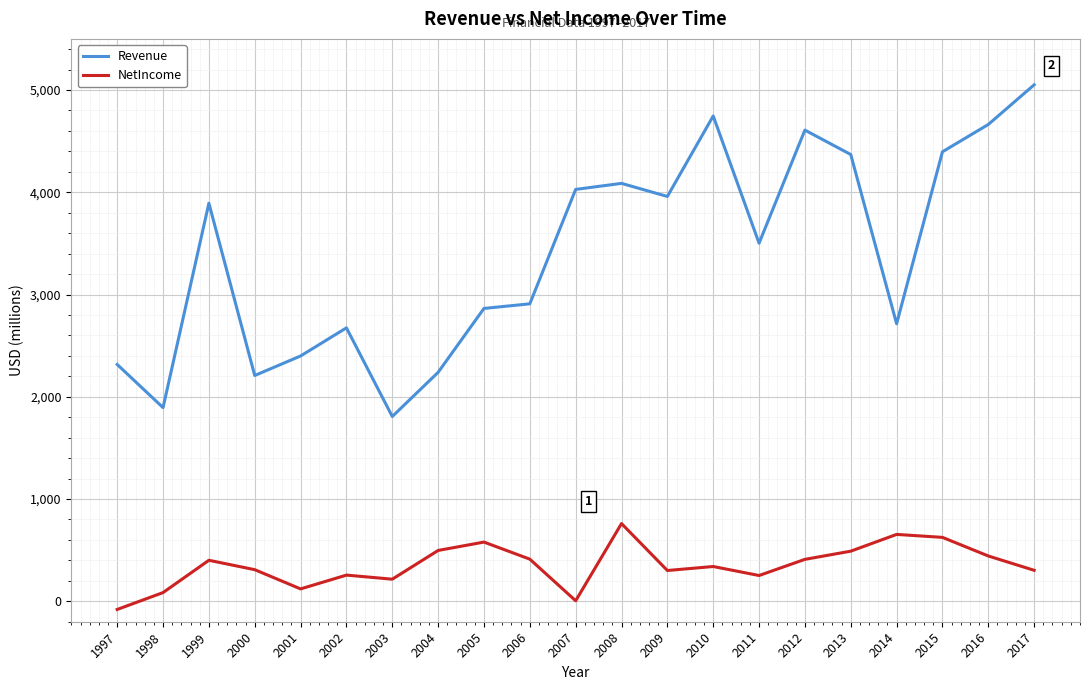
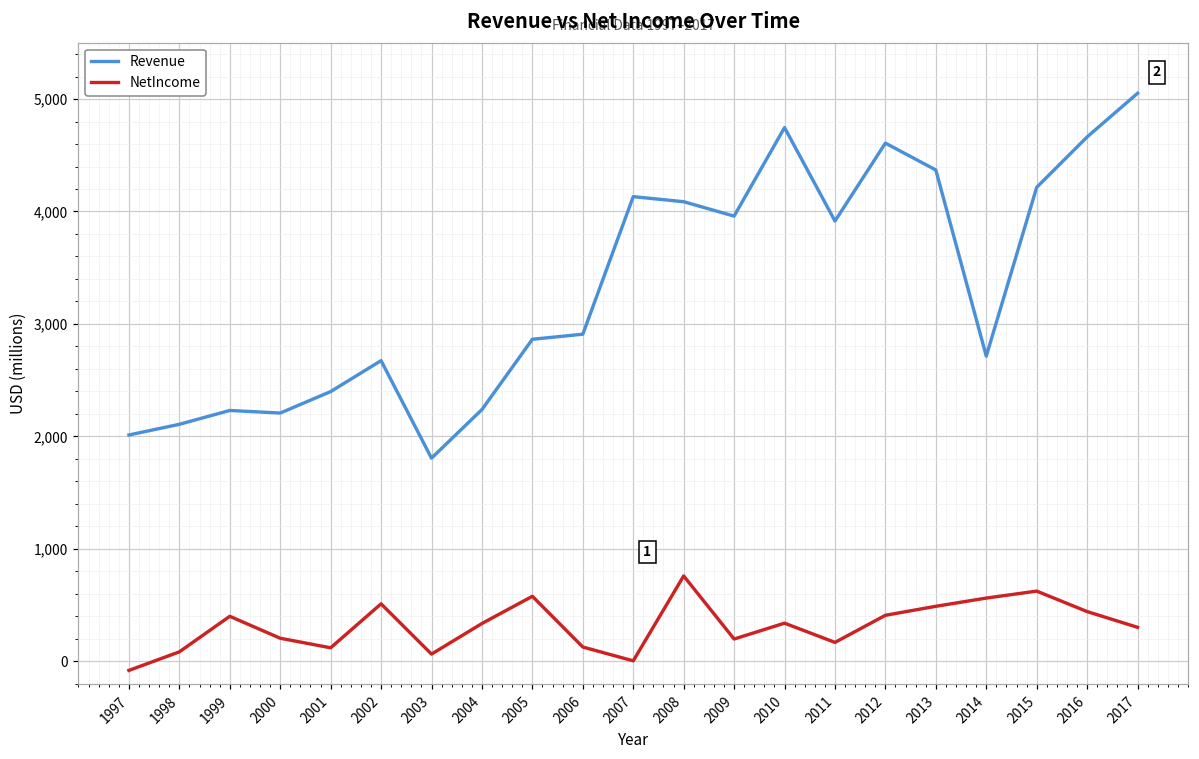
  {
    "Revenue": {
-     "1997": "2,320",
-     "1998": "1,890",
-     "1999": "3,890",
+     "1997": "2,010",
+     "1998": "2,110",
+     "1999": "2,230",
      "2000": "2,210",
      "2001": "2,400",
      "2002": "2,670",
      "2003": "1,810",
      "2004": "2,240",
      "2005": "2,860",
      "2006": "2,910",
-     "2007": "4,030",
+     "2007": "4,130",
      "2008": "4,090",
      "2009": "3,960",
      "2010": "4,750",
-     "2011": "3,500",
+     "2011": "3,920",
      "2012": "4,610",
      "2013": "4,370",
      "2014": "2,710",
-     "2015": "4,400",
+     "2015": "4,220",
      "2016": "4,660"
    },
    "NetIncome": {
      "1997": "-80",
      "1998": "90",
      "1999": "400",
-     "2000": "310",
+     "2000": "210",
      "2001": "120",
-     "2002": "260",
-     "2003": "220",
-     "2004": "500",
+     "2002": "510",
+     "2003": "70",
+     "2004": "340",
      "2005": "580",
-     "2006": "410",
+     "2006": "130",
      "2007": "10",
      "2008": "760",
-     "2009": "300",
+     "2009": "200",
      "2010": "340",
-     "2011": "250",
+     "2011": "170",
      "2012": "410",
      "2013": "490",
-     "2014": "650",
+     "2014": "560",
      "2015": "630",
      "2016": "440",
      "2017": "300"
    }
  }
